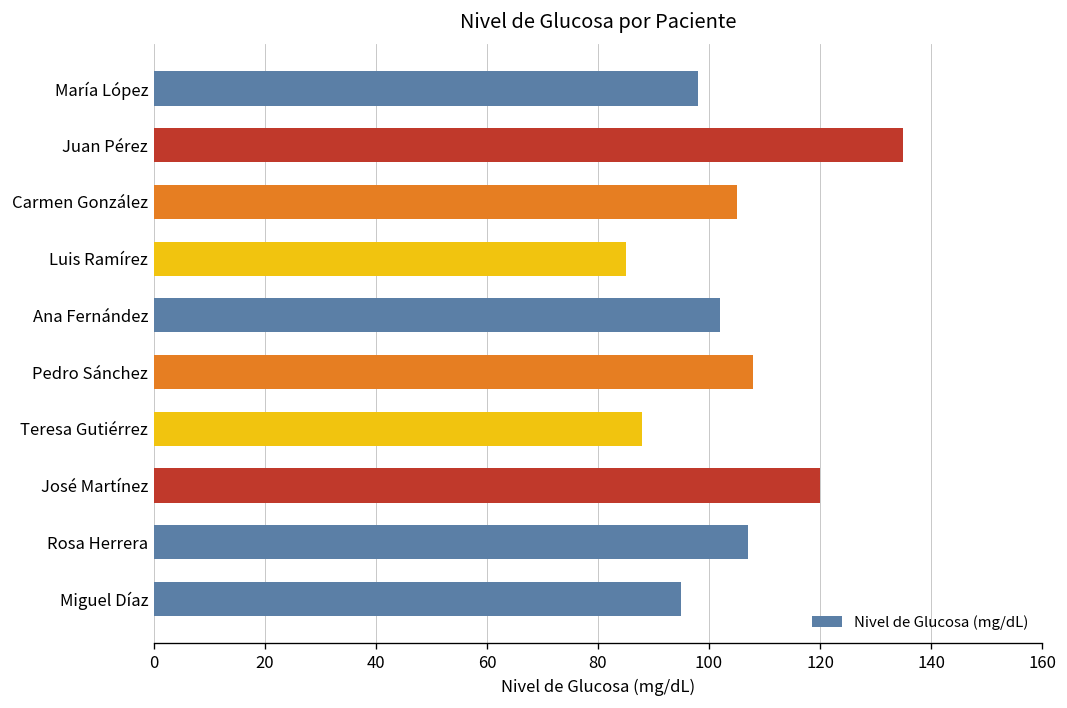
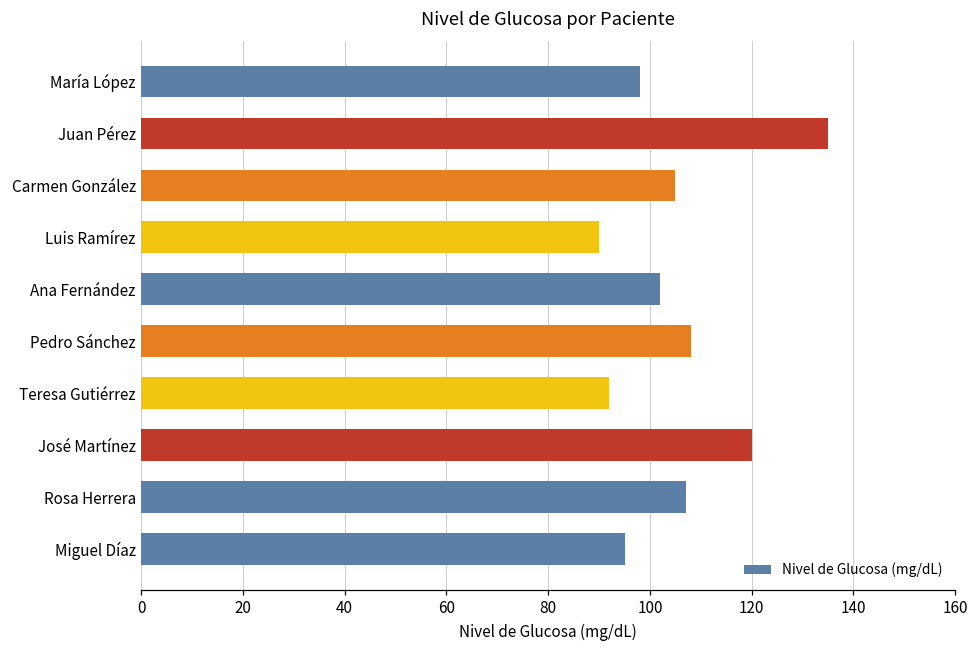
  {
    "María López": 98,
    "Juan Pérez": 135,
    "Carmen González": 105,
-   "Luis Ramírez": 85,
+   "Luis Ramírez": 90,
    "Ana Fernández": 102,
    "Pedro Sánchez": 108,
-   "Teresa Gutiérrez": 88,
+   "Teresa Gutiérrez": 92,
    "José Martínez": 120,
    "Rosa Herrera": 107,
    "Miguel Díaz": 95
  }
